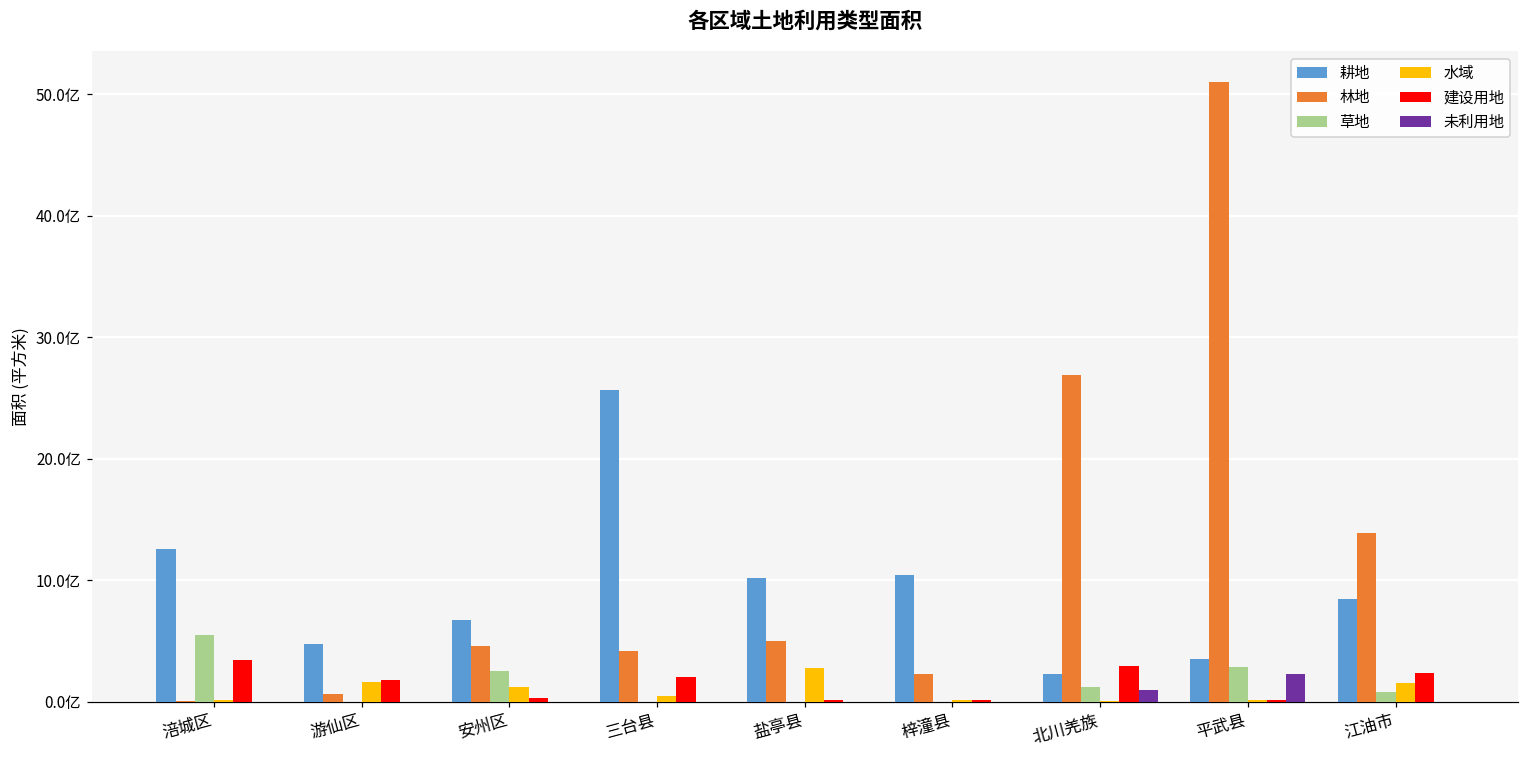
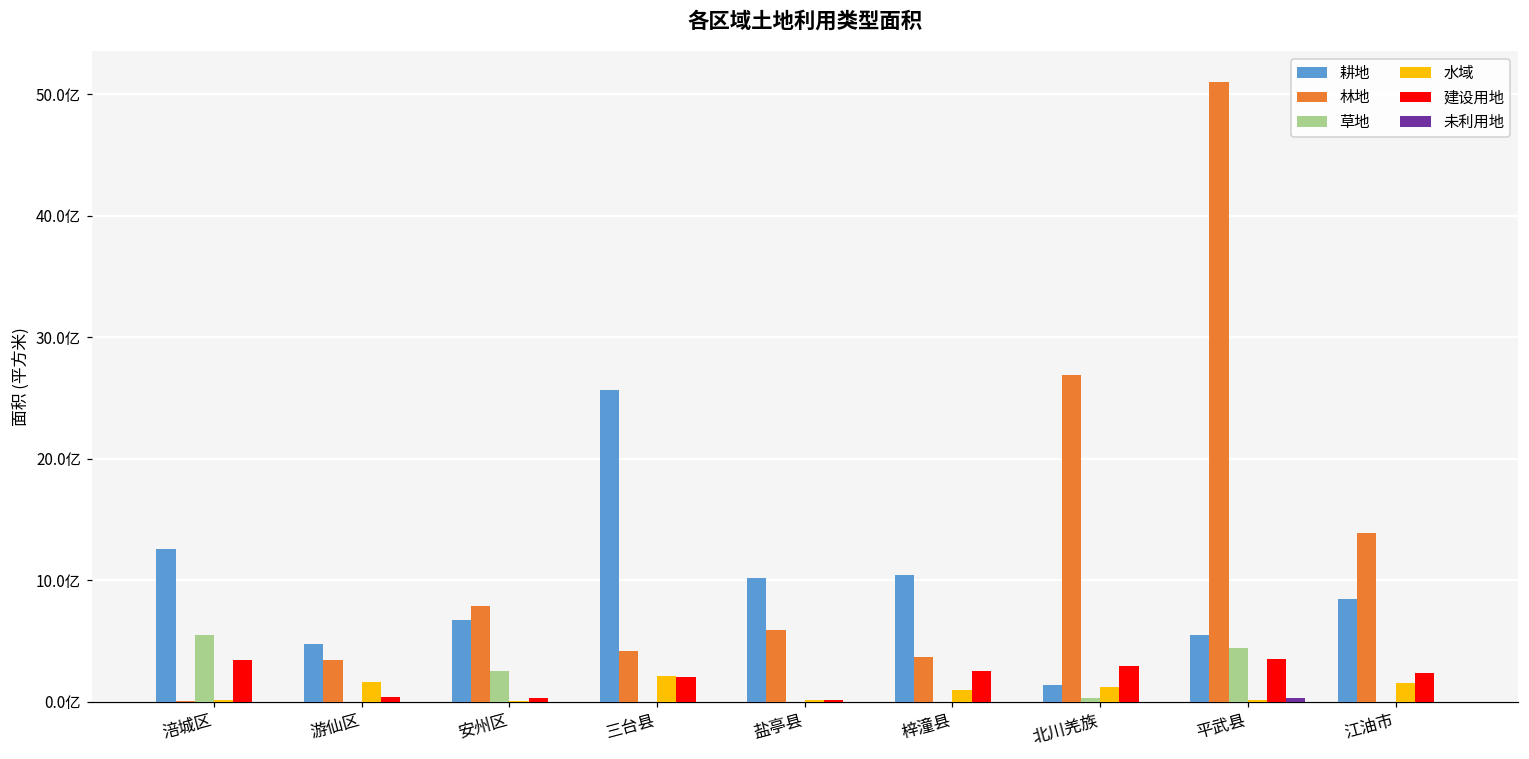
  {
    "耕地": {
      "涪城区": "12.6亿",
      "游仙区": "4.8亿",
      "安州区": "6.8亿",
      "三台县": "25.7亿",
      "盐亭县": "10.2亿",
      "梓潼县": "10.4亿",
-     "北川羌族": "2.3亿",
-     "平武县": "3.5亿",
+     "北川羌族": "1.4亿",
+     "平武县": "5.5亿",
      "江油市": "8.4亿"
    },
    "林地": {
-     "游仙区": "0.6亿",
-     "安州区": "4.6亿",
+     "游仙区": "3.4亿",
+     "安州区": "7.9亿",
      "三台县": "4.1亿",
-     "盐亭县": "5.0亿",
-     "梓潼县": "2.3亿",
+     "盐亭县": "5.9亿",
+     "梓潼县": "3.7亿",
      "北川羌族": "26.9亿",
      "平武县": "51.0亿",
      "江油市": "13.9亿"
    },
    "草地": {
      "涪城区": "5.5亿",
      "安州区": "2.5亿",
-     "北川羌族": "1.2亿",
-     "平武县": "2.9亿",
-     "江油市": "0.9亿"
+     "北川羌族": "0.3亿",
+     "平武县": "4.4亿",
+     "江油市": "0.0亿"
    },
    "水域": {
      "游仙区": "1.6亿",
-     "安州区": "1.2亿",
-     "三台县": "0.4亿",
-     "盐亭县": "2.8亿",
-     "梓潼县": "0.2亿",
-     "北川羌族": "0.0亿",
+     "安州区": "0.0亿",
+     "三台县": "2.1亿",
+     "盐亭县": "0.1亿",
+     "梓潼县": "1.0亿",
+     "北川羌族": "1.2亿",
      "江油市": "1.6亿"
    },
    "建设用地": {
      "涪城区": "3.4亿",
-     "游仙区": "1.8亿",
+     "游仙区": "0.4亿",
      "安州区": "0.4亿",
      "三台县": "2.1亿",
-     "梓潼县": "0.2亿",
+     "梓潼县": "2.5亿",
      "北川羌族": "3.0亿",
-     "平武县": "0.1亿",
+     "平武县": "3.5亿",
      "江油市": "2.4亿"
    },
    "未利用地": {
      "盐亭县": "0.0亿",
      "梓潼县": "0.0亿",
-     "北川羌族": "1.0亿",
-     "平武县": "2.3亿"
+     "北川羌族": "0.0亿",
+     "平武县": "0.3亿"
    }
  }
